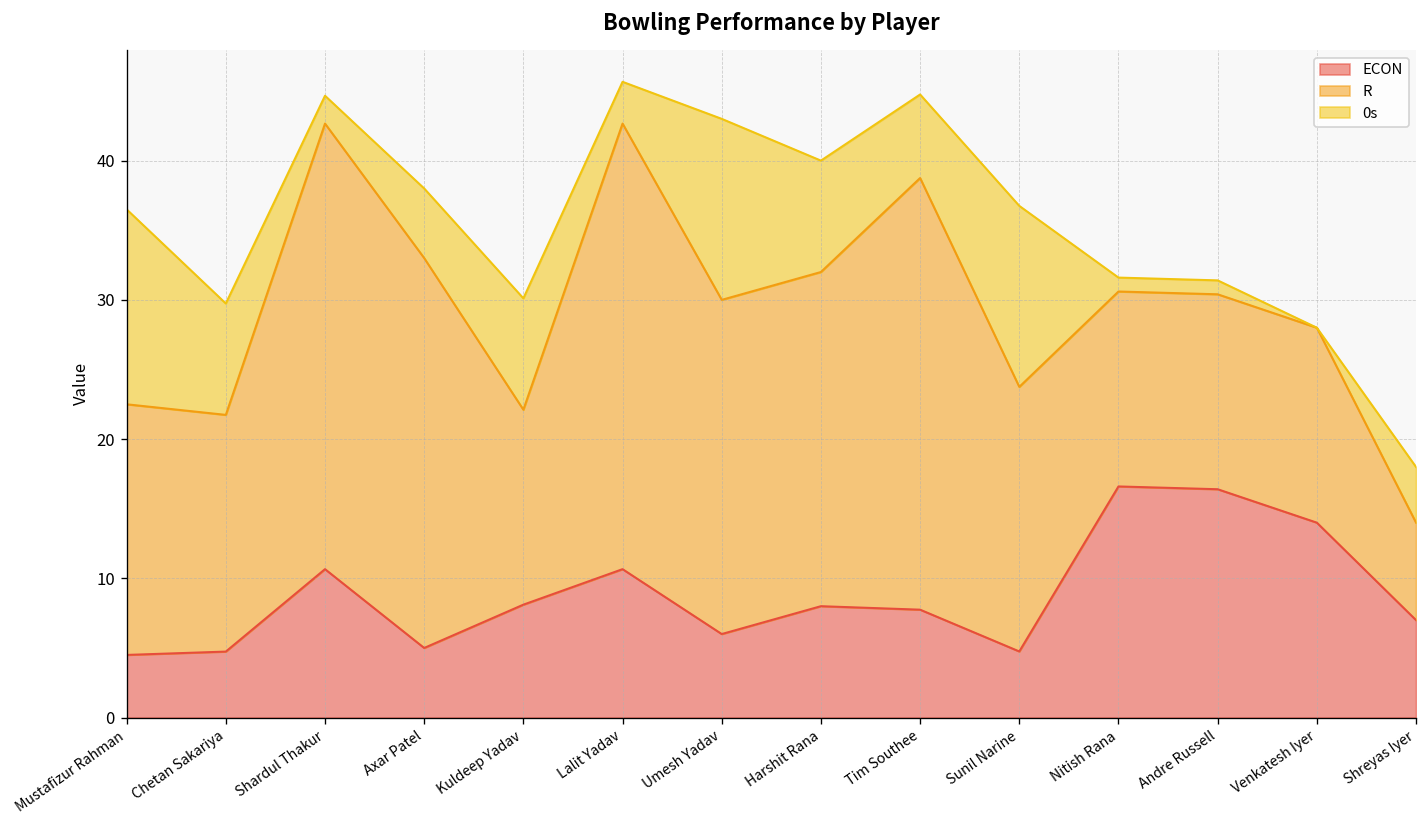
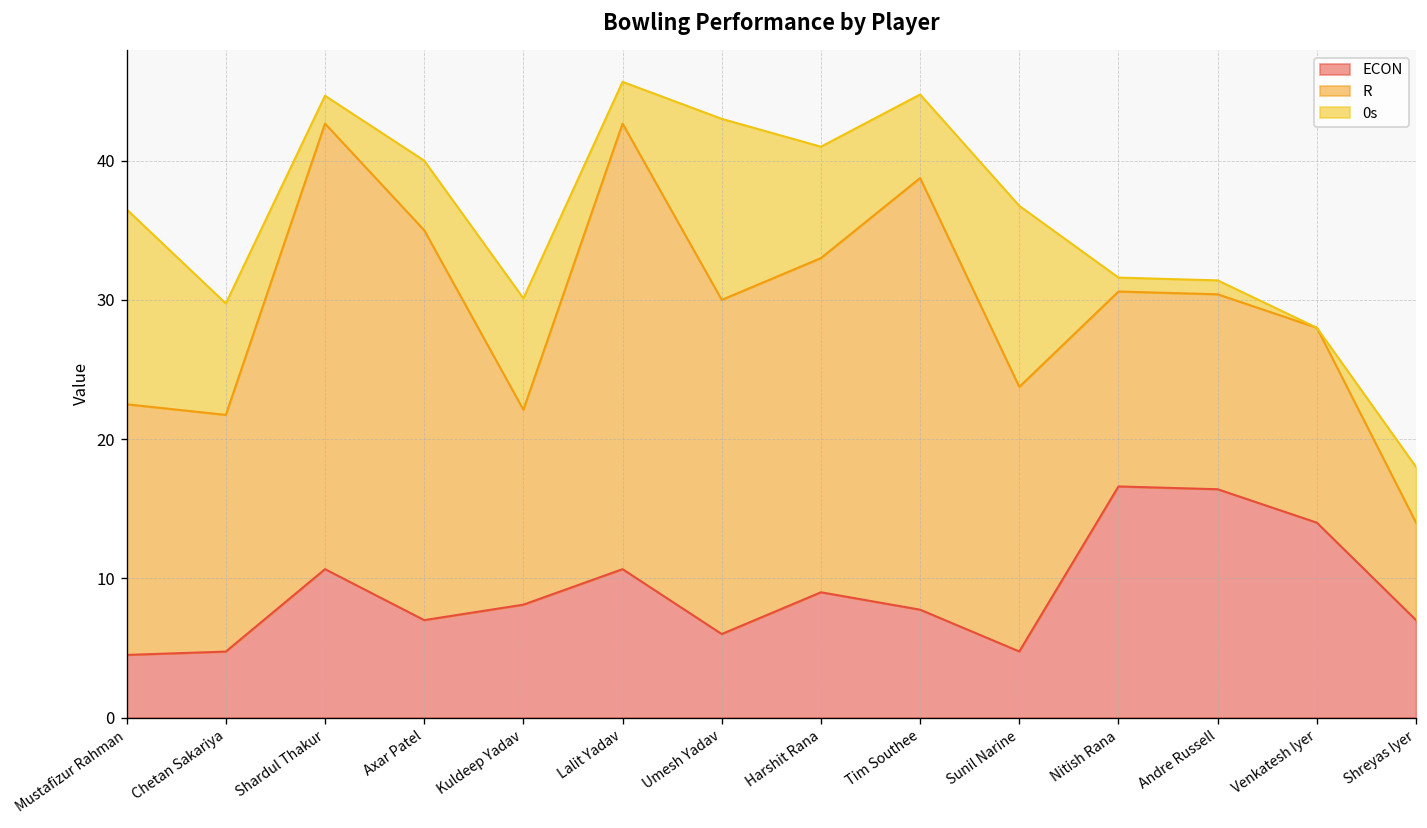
  {
    "ECON": {
      "Mustafizur Rahman": 4.5,
      "Chetan Sakariya": 4.7,
      "Shardul Thakur": 10.7,
-     "Axar Patel": 5,
+     "Axar Patel": 7,
      "Kuldeep Yadav": 8,
      "Lalit Yadav": 10.7,
      "Umesh Yadav": 6,
-     "Harshit Rana": 8,
+     "Harshit Rana": 9,
      "Tim Southee": 7.8,
      "Sunil Narine": 4.8,
      "Nitish Rana": 16.6,
      "Andre Russell": 16.4,
      "Venkatesh Iyer": 14,
      "Shreyas Iyer": 7
    }
  }
